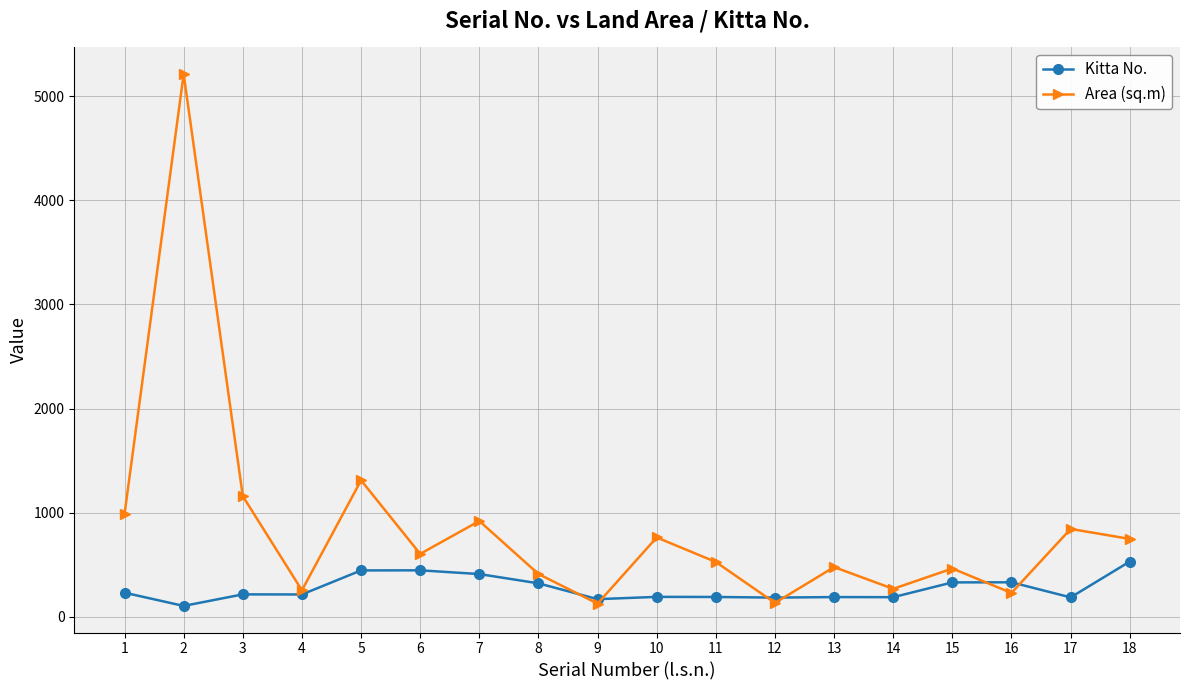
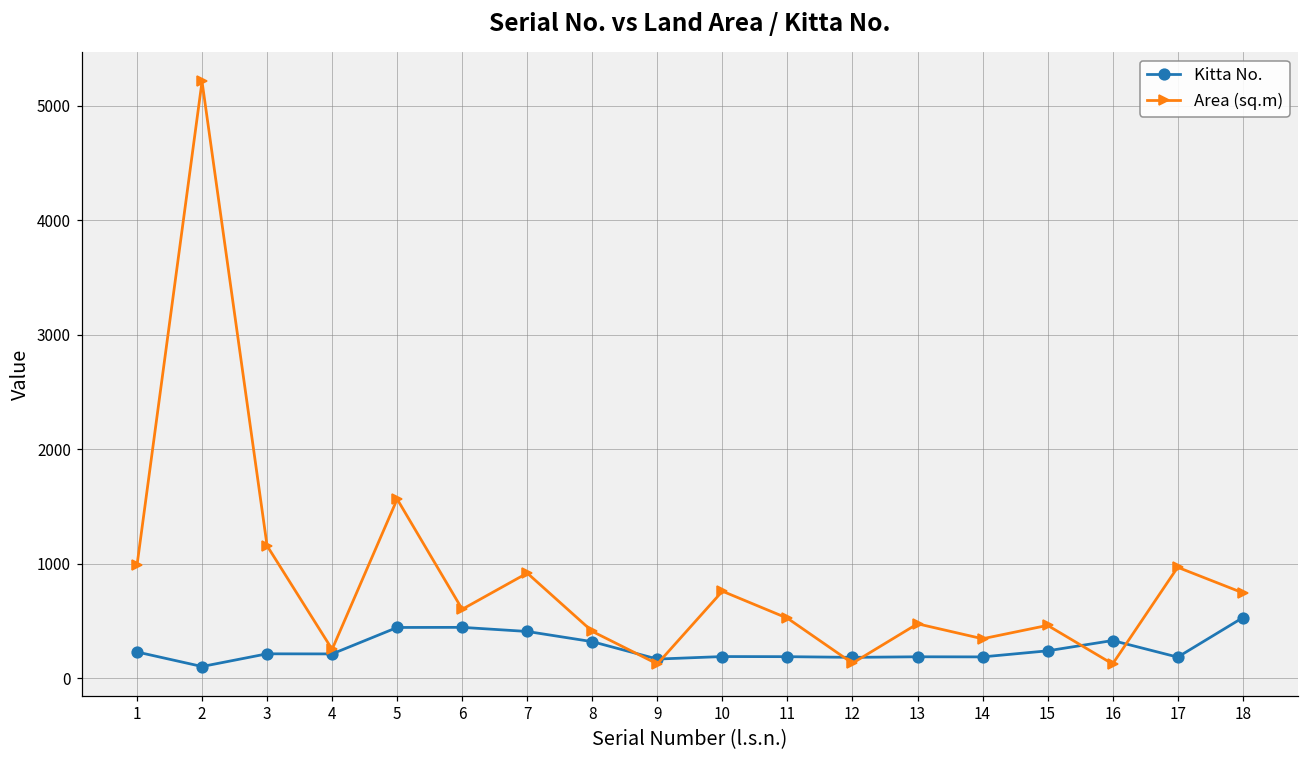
  {
    "Kitta No.": {
      "1": 230,
      "2": 100,
      "3": 220,
      "4": 210,
      "5": 450,
      "6": 450,
      "7": 410,
      "8": 320,
      "9": 170,
      "10": 190,
      "11": 190,
      "12": 180,
      "13": 190,
      "14": 190,
-     "15": 330,
+     "15": 240,
      "16": 330,
      "17": 190,
      "18": 530
    },
    "Area (sq.m)": {
      "1": 990,
      "2": 5210,
      "3": 1160,
      "4": 250,
-     "5": 1310,
+     "5": 1570,
      "6": 600,
      "7": 920,
      "8": 410,
      "9": 130,
      "10": 760,
      "11": 530,
      "12": 130,
      "13": 480,
-     "14": 270,
+     "14": 350,
      "15": 460,
-     "16": 230,
-     "17": 840,
+     "16": 130,
+     "17": 970,
      "18": 750
    }
  }
